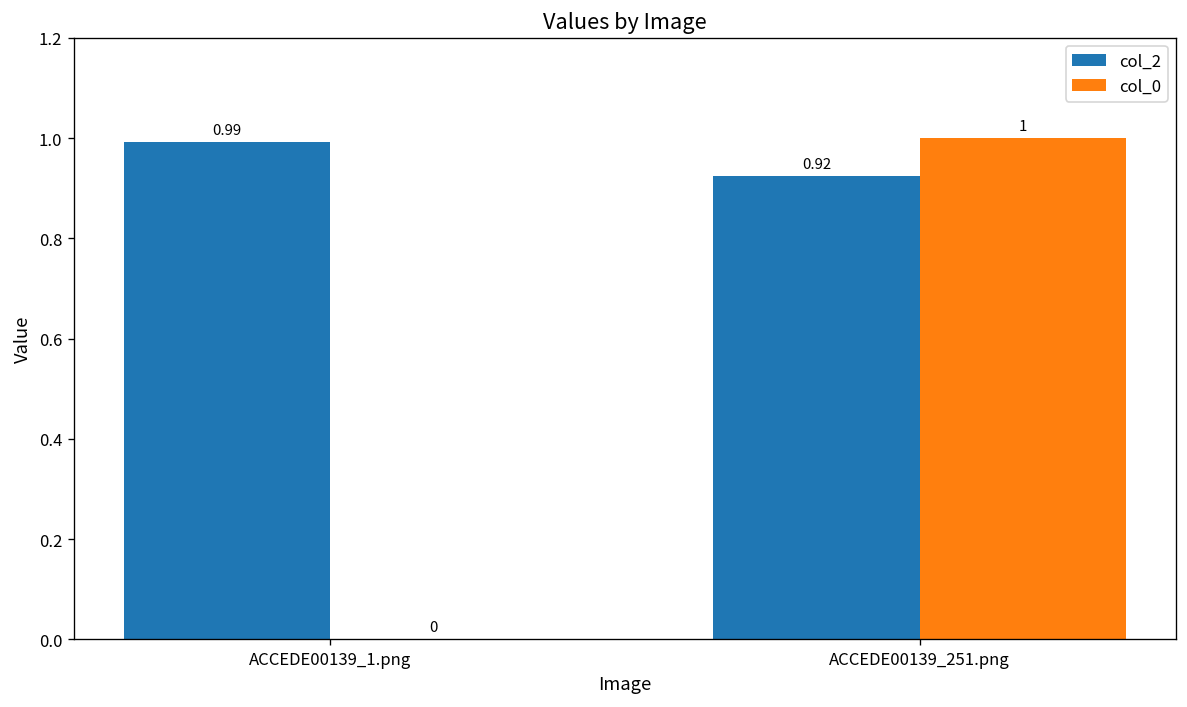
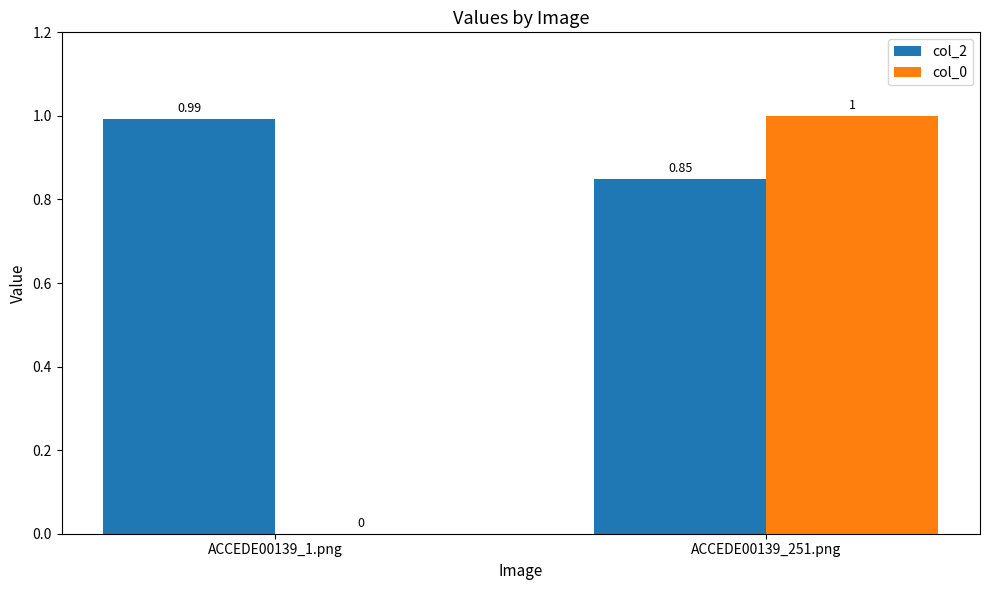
  {
    "col_2": {
      "ACCEDE00139_1.png": 0.99,
-     "ACCEDE00139_251.png": 0.92
+     "ACCEDE00139_251.png": 0.85
    },
    "col_0": {
      "ACCEDE00139_1.png": 0,
      "ACCEDE00139_251.png": 1
    }
  }
